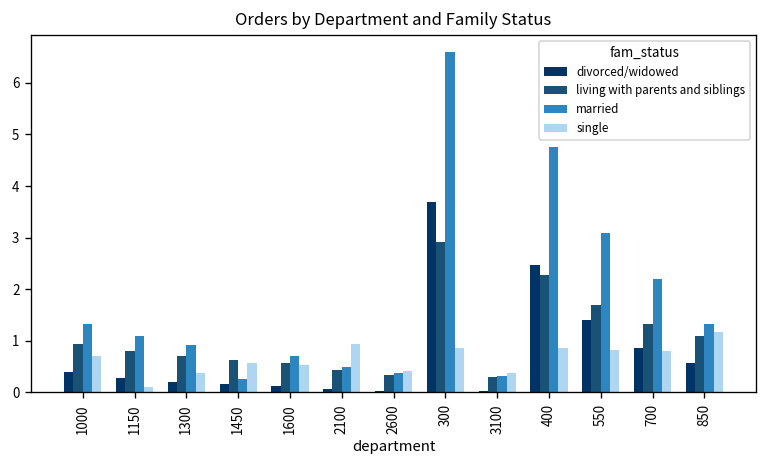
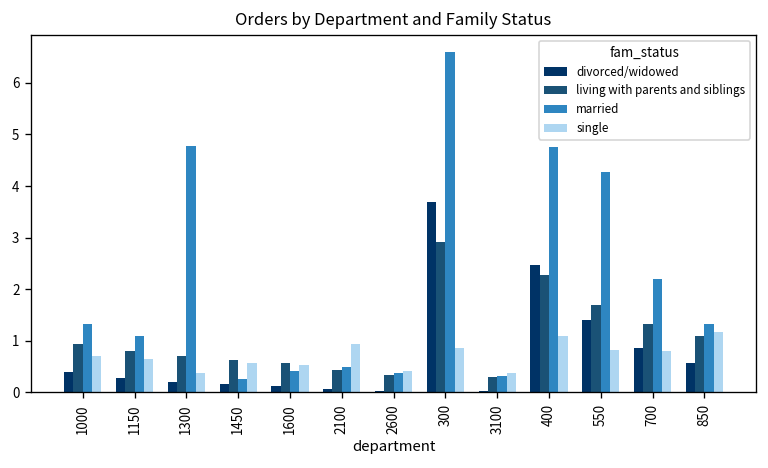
  {
    "married": {
      "1000": 1.3,
      "1150": 1.1,
-     "1300": 0.9,
+     "1300": 4.8,
      "1450": 0.3,
-     "1600": 0.7,
+     "1600": 0.4,
      "2100": 0.5,
      "2600": 0.4,
      "300": 6.6,
      "3100": 0.3,
      "400": 4.7,
-     "550": 3.1,
+     "550": 4.3,
      "700": 2.2,
      "850": 1.3
    },
    "single": {
      "1000": 0.7,
-     "1150": 0.1,
+     "1150": 0.7,
      "1300": 0.4,
      "1450": 0.6,
      "1600": 0.5,
      "2100": 0.9,
      "2600": 0.4,
      "300": 0.9,
      "3100": 0.4,
-     "400": 0.9,
+     "400": 1.1,
      "550": 0.8,
      "700": 0.8,
      "850": 1.2
    }
  }
